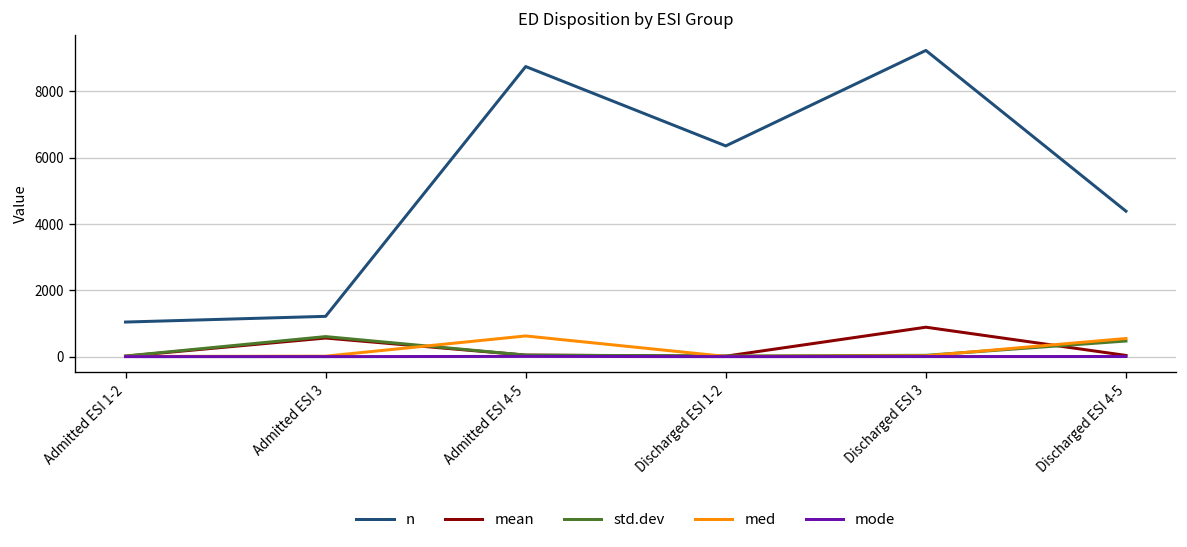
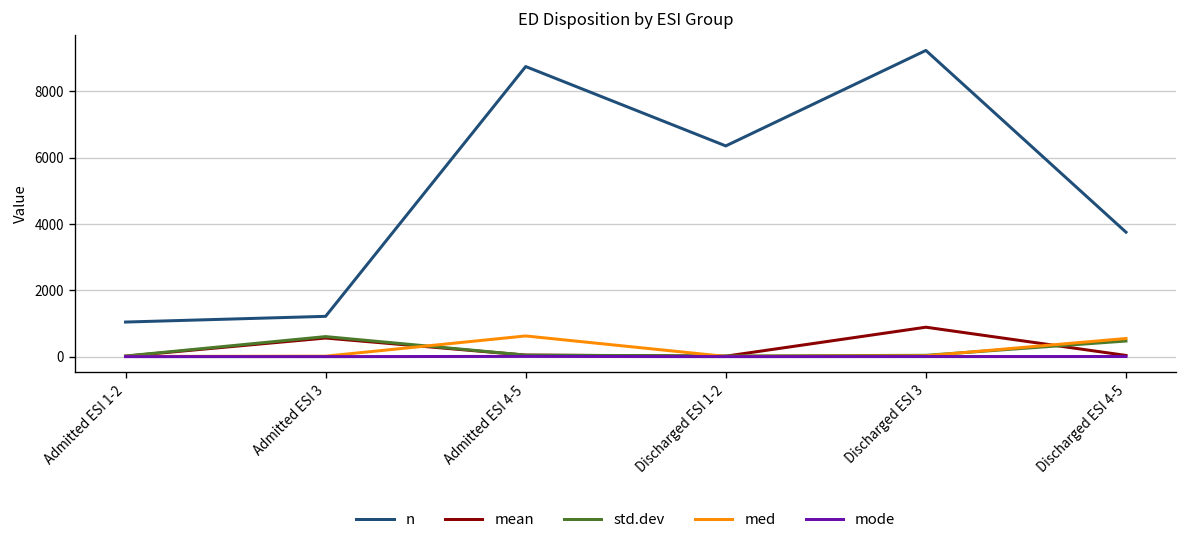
  {
    "n": {
      "Admitted ESI 1-2": 1000,
      "Admitted ESI 3": 1200,
      "Admitted ESI 4-5": 8700,
      "Discharged ESI 1-2": 6400,
      "Discharged ESI 3": 9200,
-     "Discharged ESI 4-5": 4400
+     "Discharged ESI 4-5": 3800
    },
    "mean": {
      "Discharged ESI 3": 900
    },
    "med": {
      "Admitted ESI 4-5": 600
    }
  }
